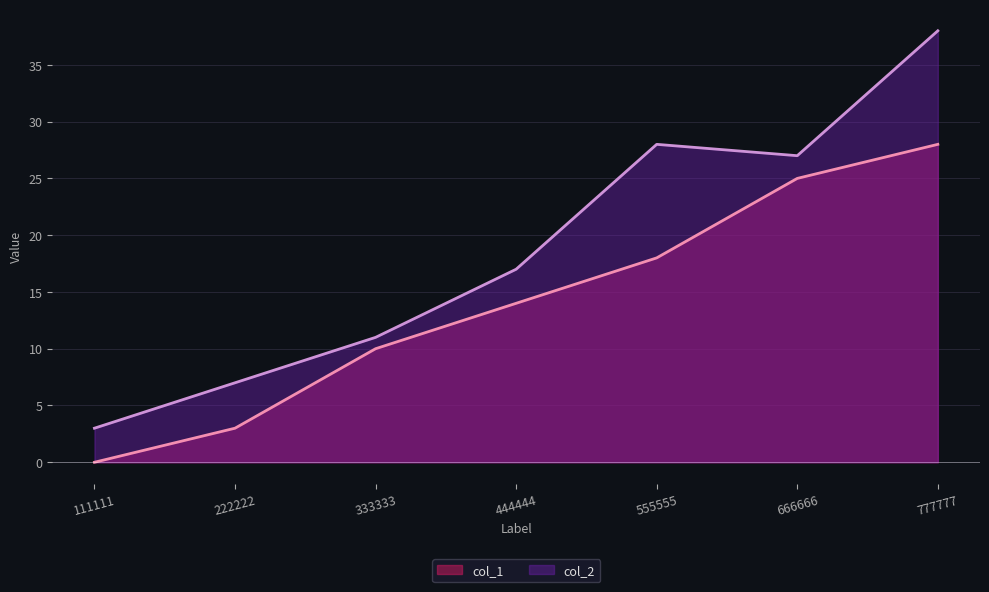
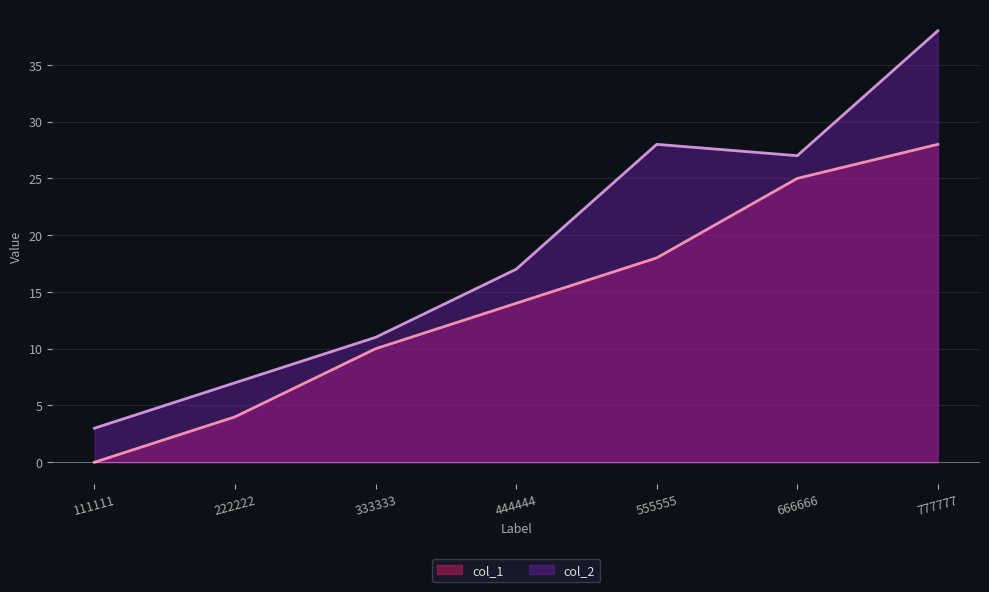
  {
    "col_1": {
      "111111": 0,
-     "222222": 3,
+     "222222": 4,
      "333333": 10,
      "444444": 14,
      "555555": 18,
      "666666": 25,
      "777777": 28
    },
    "col_2": {
      "111111": 3,
      "222222": 7,
      "333333": 11,
      "444444": 17,
      "555555": 28,
      "666666": 27,
      "777777": 38
    }
  }
